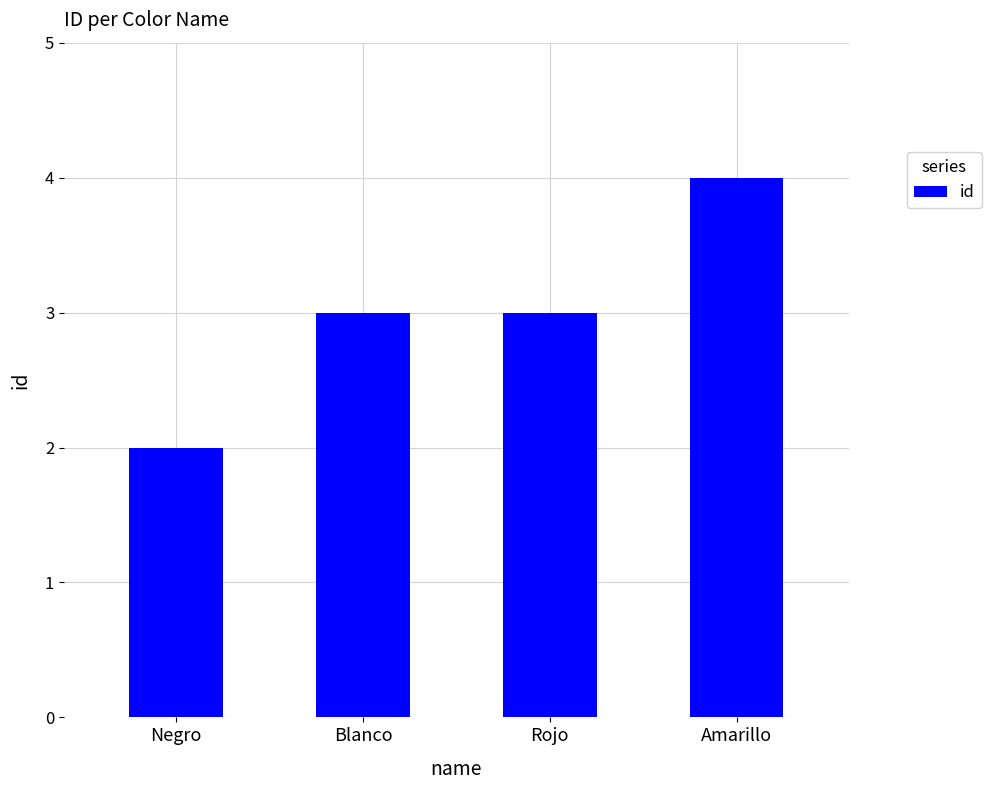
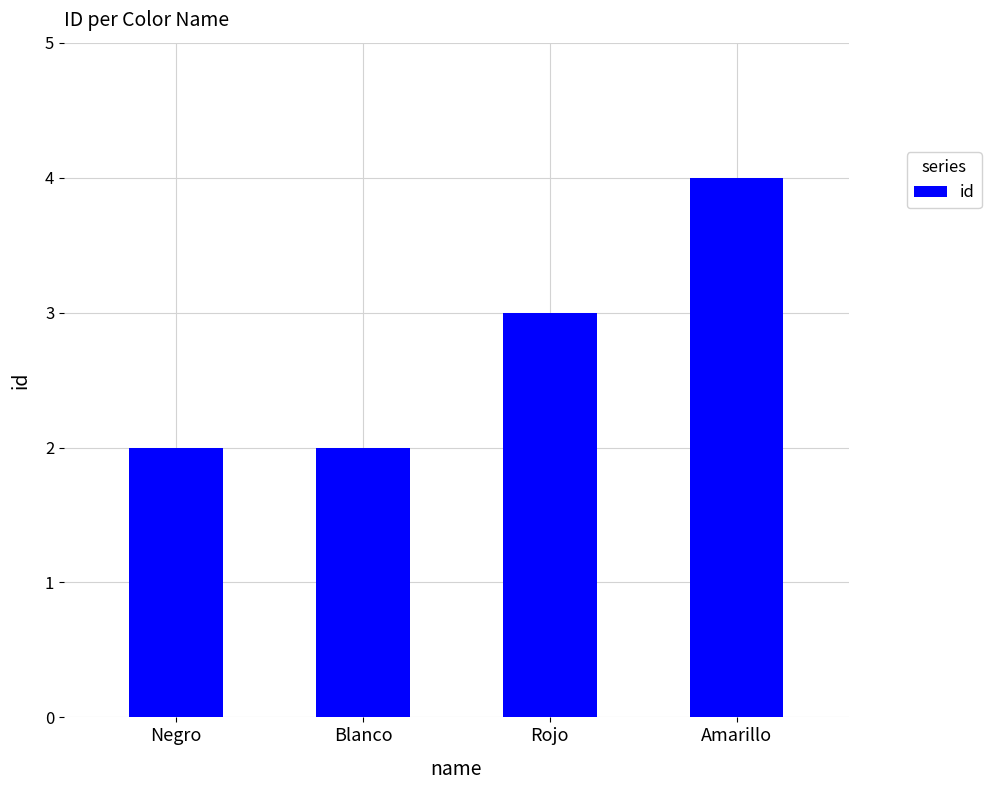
  {
    "Negro": 2,
-   "Blanco": 3,
+   "Blanco": 2,
    "Rojo": 3,
    "Amarillo": 4
  }
